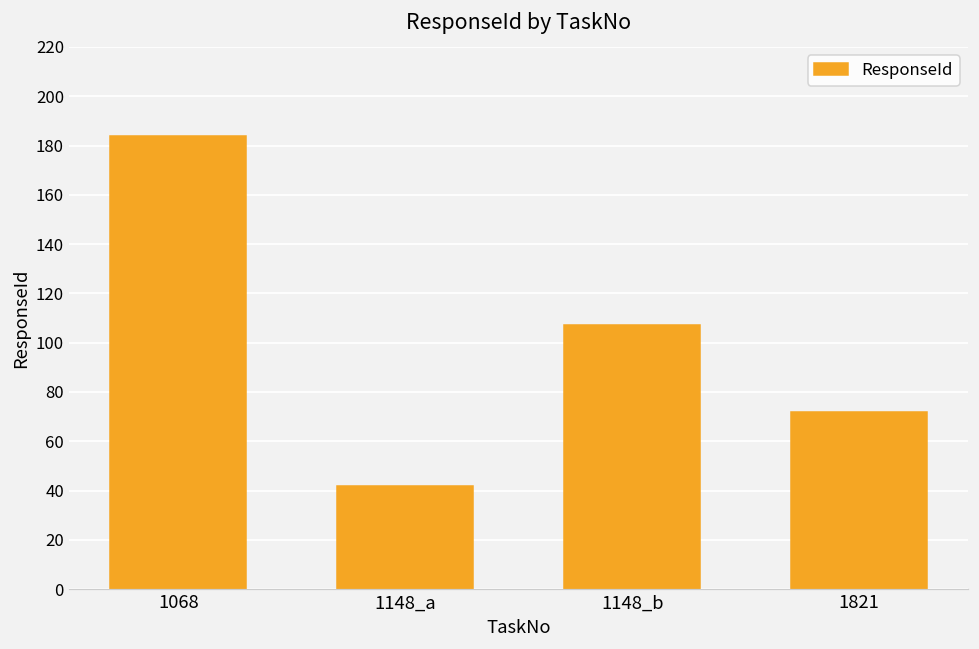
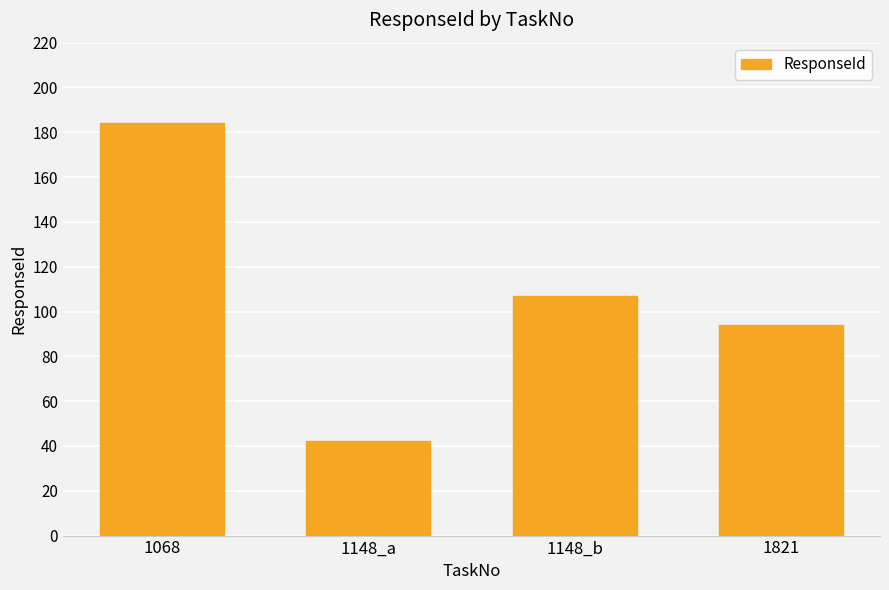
  {
    "1068": 184,
    "1148_a": 42,
    "1148_b": 107,
-   "1821": 72
+   "1821": 94
  }
